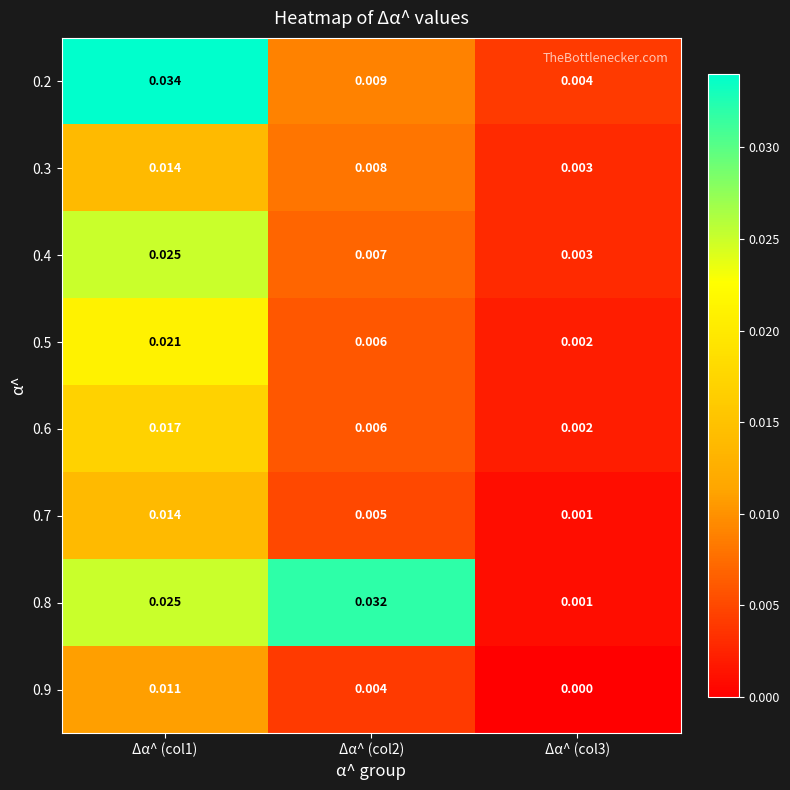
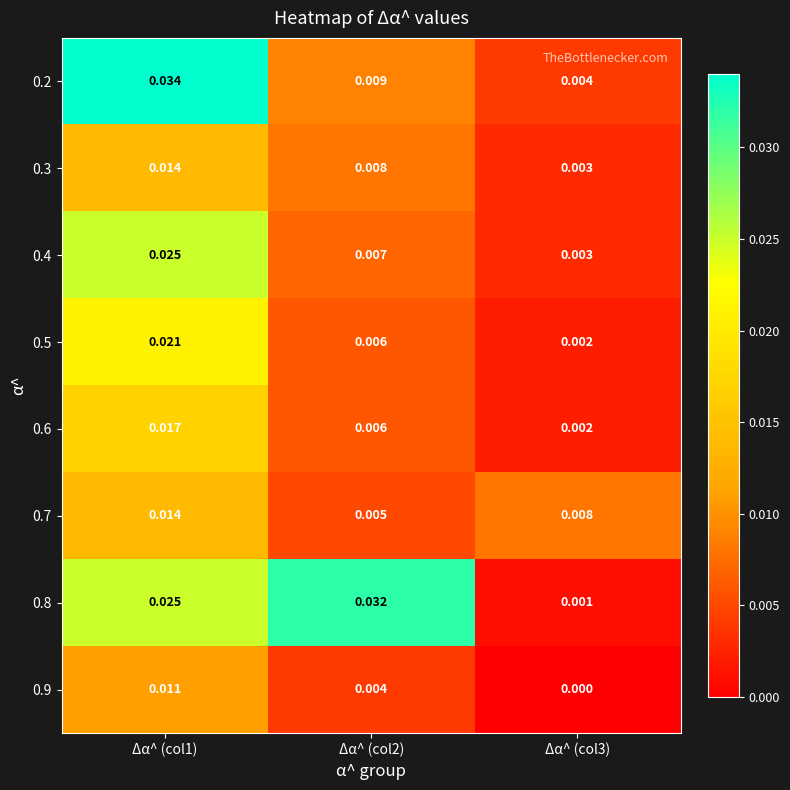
  {
    "0.2": {
      "Δα^ (col1)": 0.034,
      "Δα^ (col2)": 0.009
    },
    "0.3": {
      "Δα^ (col1)": 0.014,
      "Δα^ (col2)": 0.008,
      "Δα^ (col3)": 0.003
    },
    "0.4": {
      "Δα^ (col1)": 0.025,
      "Δα^ (col2)": 0.007,
      "Δα^ (col3)": 0.003
    },
    "0.5": {
      "Δα^ (col1)": 0.021,
      "Δα^ (col2)": 0.006,
      "Δα^ (col3)": 0.002
    },
    "0.6": {
      "Δα^ (col1)": 0.017,
      "Δα^ (col2)": 0.006,
      "Δα^ (col3)": 0.002
    },
    "0.7": {
      "Δα^ (col1)": 0.014,
      "Δα^ (col2)": 0.005,
-     "Δα^ (col3)": 0.001
+     "Δα^ (col3)": 0.008
    },
    "0.8": {
      "Δα^ (col1)": 0.025,
      "Δα^ (col2)": 0.032,
      "Δα^ (col3)": 0.001
    },
    "0.9": {
      "Δα^ (col1)": 0.011,
      "Δα^ (col2)": 0.004,
      "Δα^ (col3)": 0.000
    }
  }
